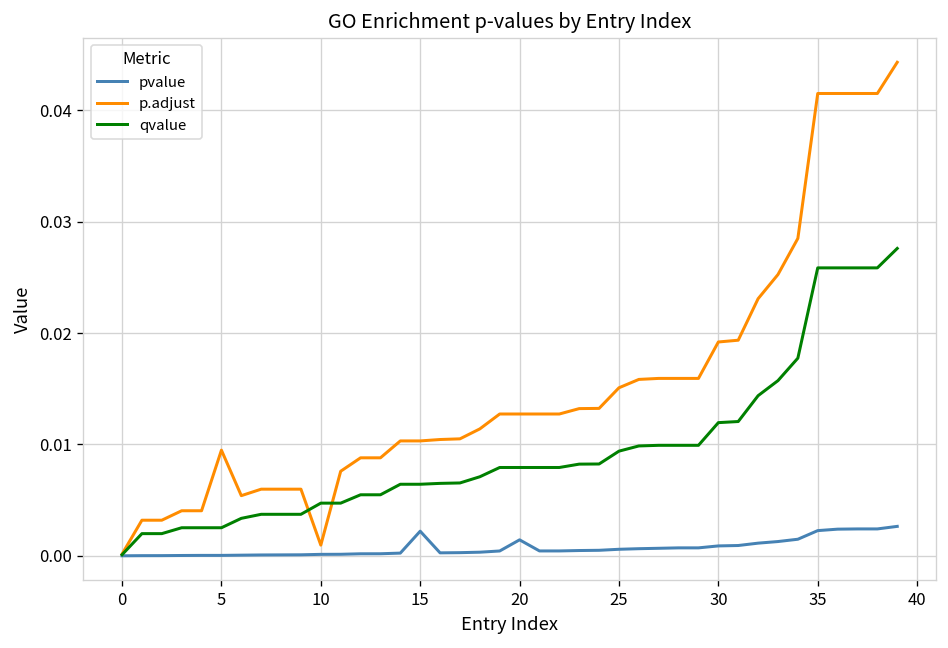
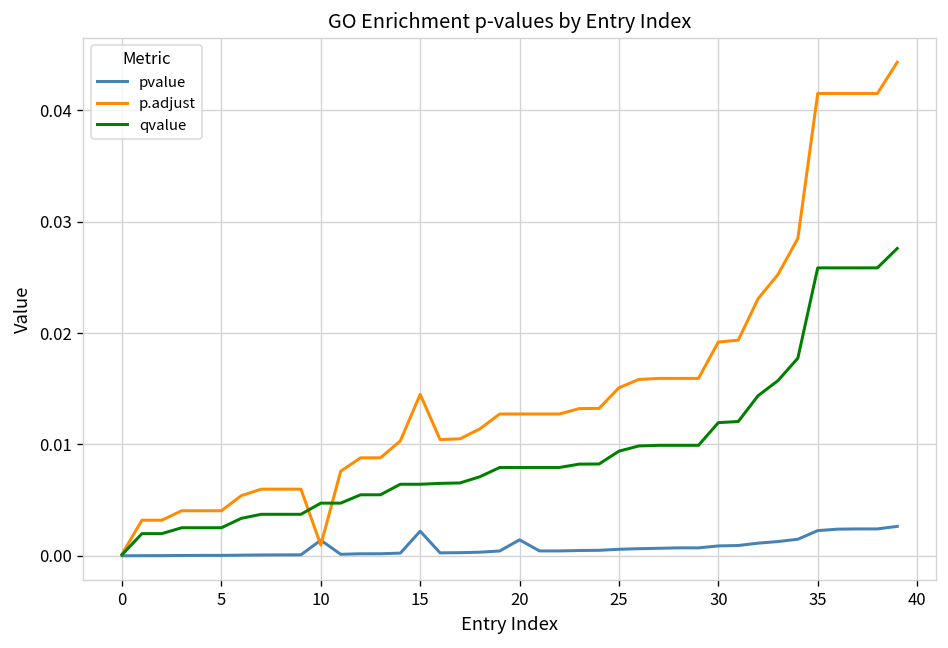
  {
    "pvalue": {
      "5": 0.000,
-     "10": 0.000,
+     "10": 0.001,
      "15": 0.002,
      "20": 0.001,
      "25": 0.001,
      "30": 0.001,
      "35": 0.002
    },
    "p.adjust": {
-     "5": 0.009,
+     "5": 0.004,
      "10": 0.001,
-     "15": 0.010,
+     "15": 0.014,
      "20": 0.013,
      "25": 0.015,
      "30": 0.019,
      "35": 0.042
    },
    "qvalue": {
      "5": 0.003,
      "10": 0.005,
      "15": 0.006,
      "20": 0.008,
      "25": 0.009,
      "30": 0.012,
      "35": 0.026
    }
  }
